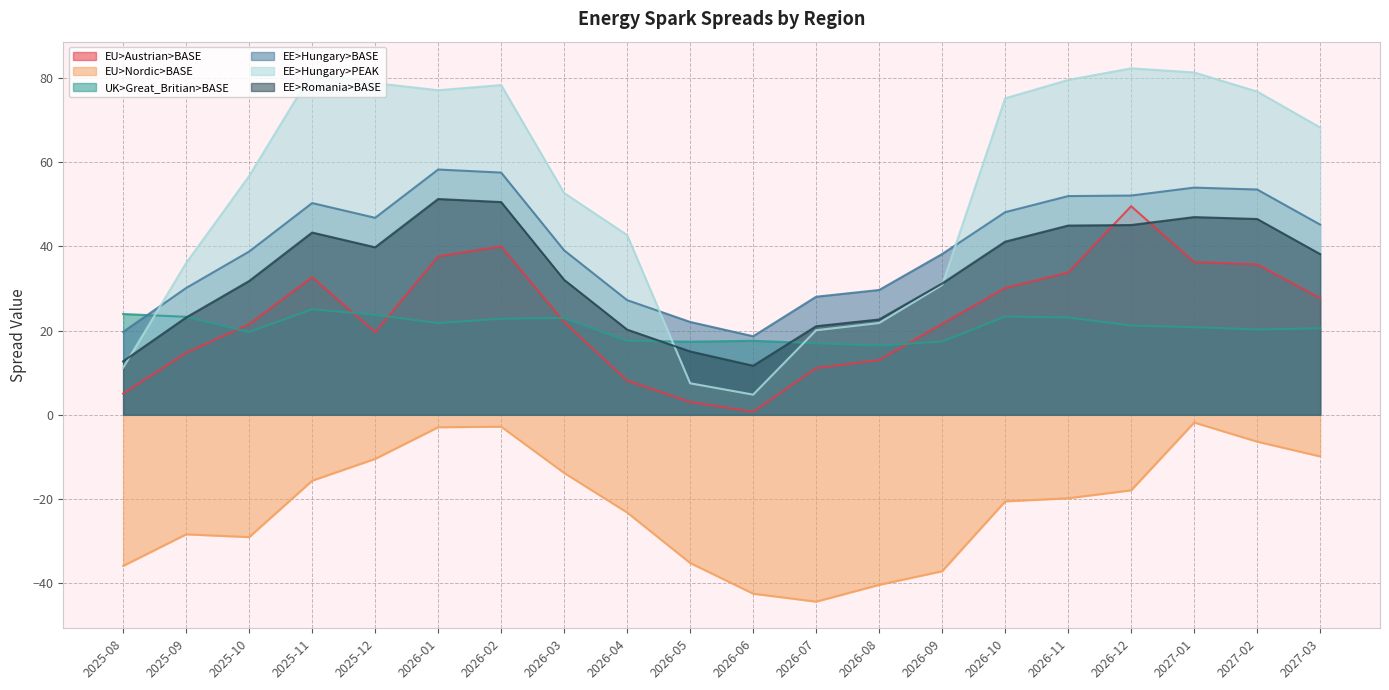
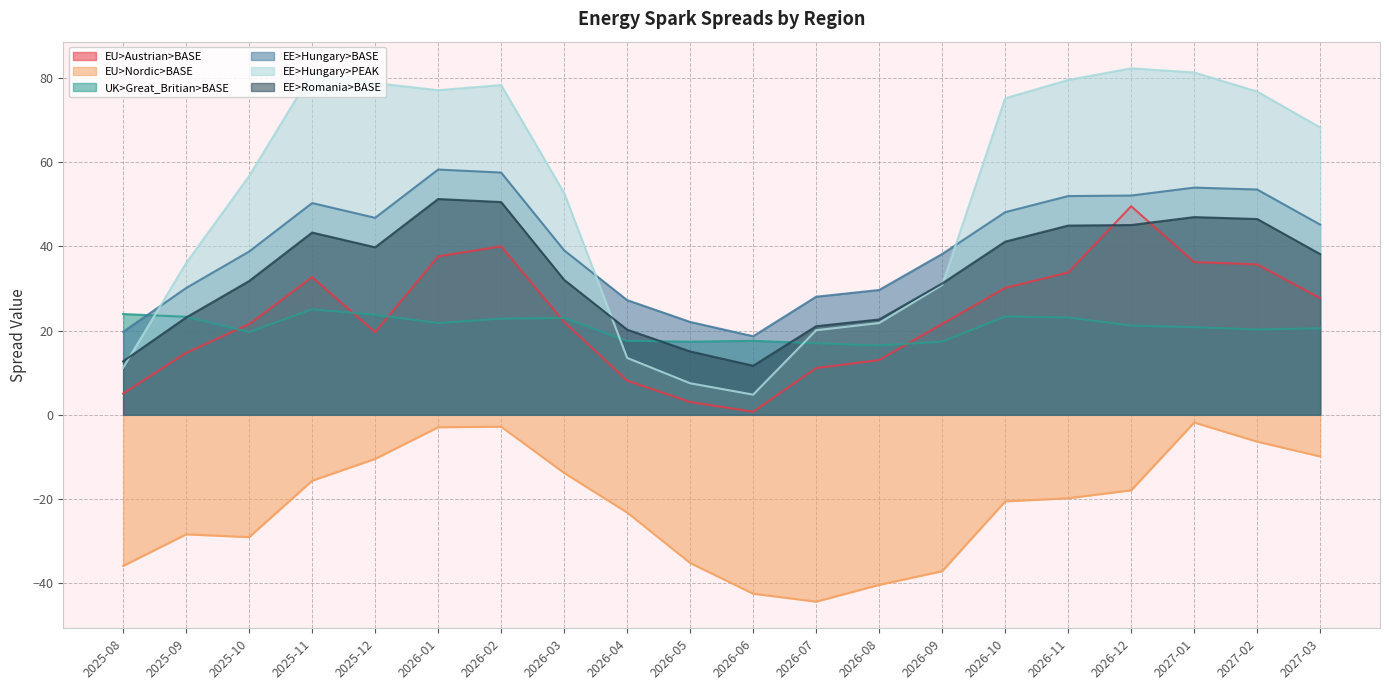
  {
    "EU>Austrian>BASE": {
      "2025-08": 5,
      "2025-09": 15,
      "2025-10": 22,
      "2025-11": 33,
      "2025-12": 20,
      "2026-01": 38,
      "2026-02": 40,
      "2026-03": 22,
      "2026-04": 8,
      "2026-05": 3,
      "2026-06": 1,
      "2026-07": 11,
      "2026-08": 13,
      "2026-09": 22,
      "2026-10": 30,
      "2026-11": 34,
      "2026-12": 49,
      "2027-01": 36,
      "2027-02": 36,
      "2027-03": 28
    },
    "EE>Hungary>PEAK": {
      "2025-08": 11,
      "2025-09": 36,
      "2025-10": 57,
      "2026-01": 77,
      "2026-02": 78,
      "2026-03": 53,
-     "2026-04": 43,
+     "2026-04": 14,
      "2026-05": 7,
      "2026-06": 5,
      "2026-07": 20,
      "2026-08": 22,
      "2026-10": 75,
      "2026-11": 79,
      "2026-12": 82,
      "2027-01": 81,
      "2027-02": 77,
      "2027-03": 68
    },
    "EE>Romania>BASE": {
      "2025-08": 13,
      "2025-10": 32,
      "2025-11": 43,
      "2025-12": 40,
      "2026-01": 51,
      "2026-02": 50,
      "2026-03": 32,
      "2026-04": 20,
      "2026-05": 15,
      "2026-06": 12,
      "2026-07": 21,
      "2026-08": 23,
      "2026-10": 41,
      "2026-11": 45,
      "2026-12": 45,
      "2027-01": 47,
      "2027-02": 46,
      "2027-03": 38
    }
  }
